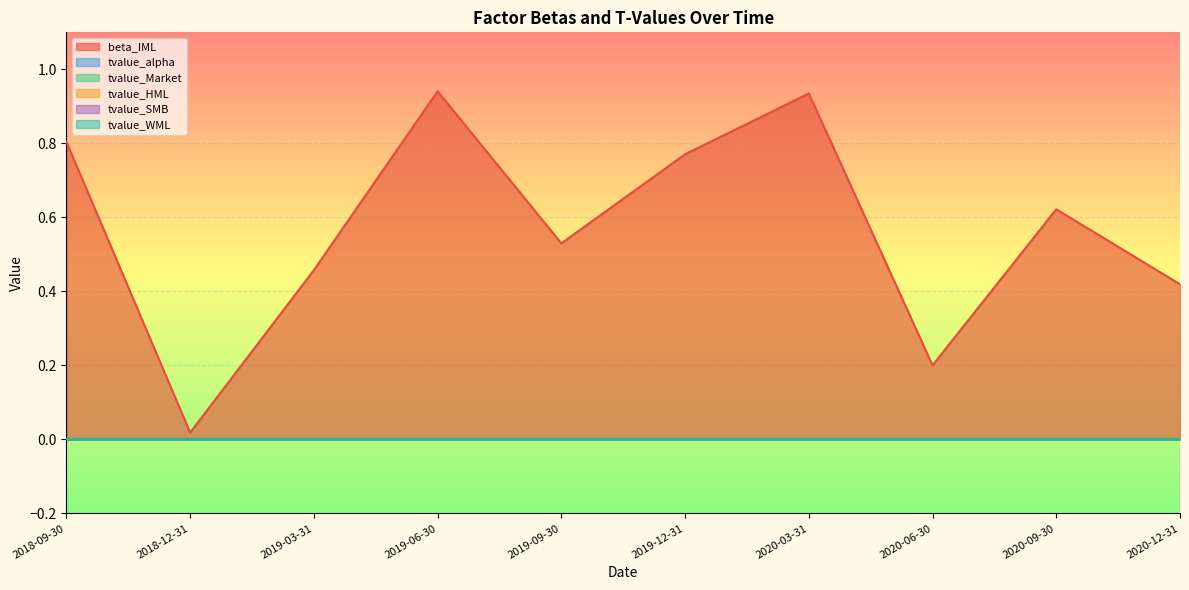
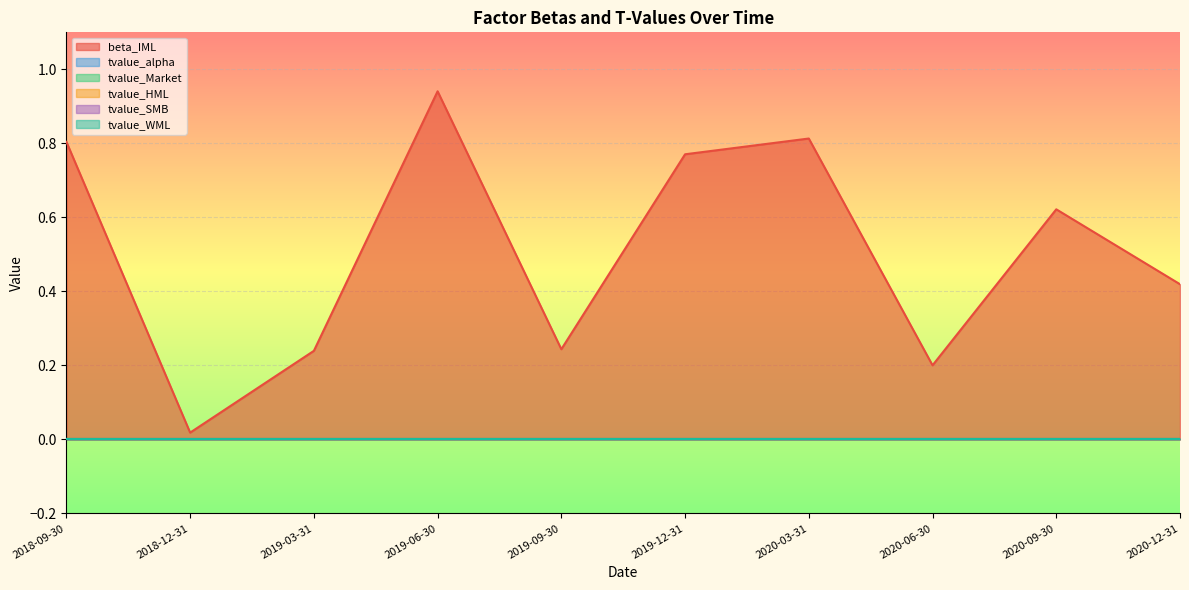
  {
    "beta_IML": {
      "2018-09-30": 0.80,
      "2018-12-31": 0.02,
-     "2019-03-31": 0.46,
+     "2019-03-31": 0.24,
      "2019-06-30": 0.94,
-     "2019-09-30": 0.53,
+     "2019-09-30": 0.24,
      "2019-12-31": 0.77,
-     "2020-03-31": 0.93,
+     "2020-03-31": 0.81,
      "2020-06-30": 0.20,
      "2020-09-30": 0.62,
      "2020-12-31": 0.42
    },
    "tvalue_WML": {
      "2018-09-30": 0.00,
      "2018-12-31": 0.00,
      "2019-03-31": 0.00,
      "2019-06-30": 0.00,
      "2019-09-30": 0.00,
      "2019-12-31": 0.00,
      "2020-03-31": 0.00,
      "2020-06-30": 0.00,
      "2020-09-30": 0.00,
      "2020-12-31": 0.00
    }
  }
